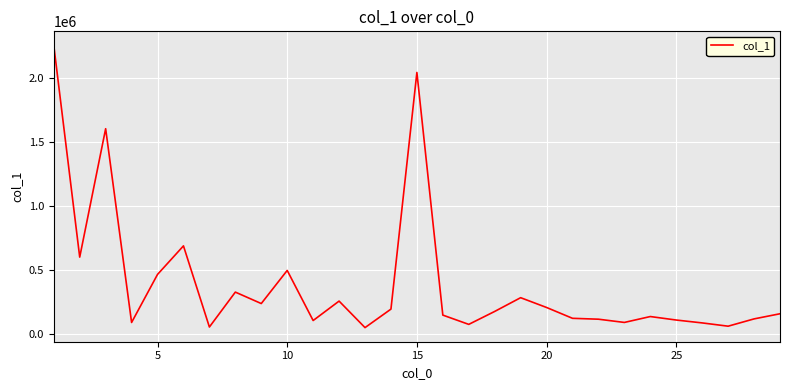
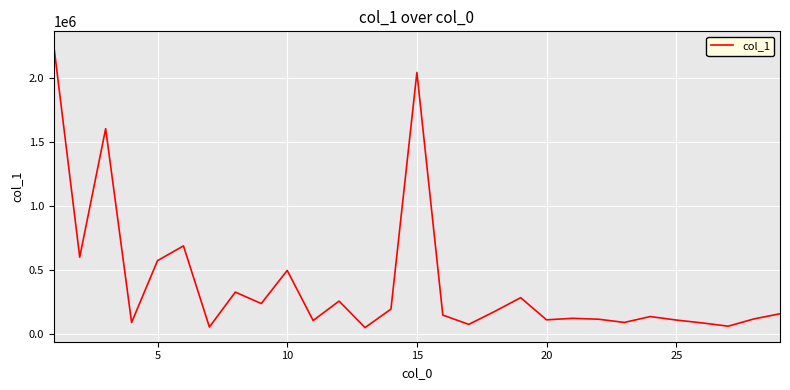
  {
-   "5": 460000,
+   "5": 570000,
    "10": 490000,
    "15": 2040000,
-   "20": 210000,
+   "20": 110000,
    "25": 110000
  }
